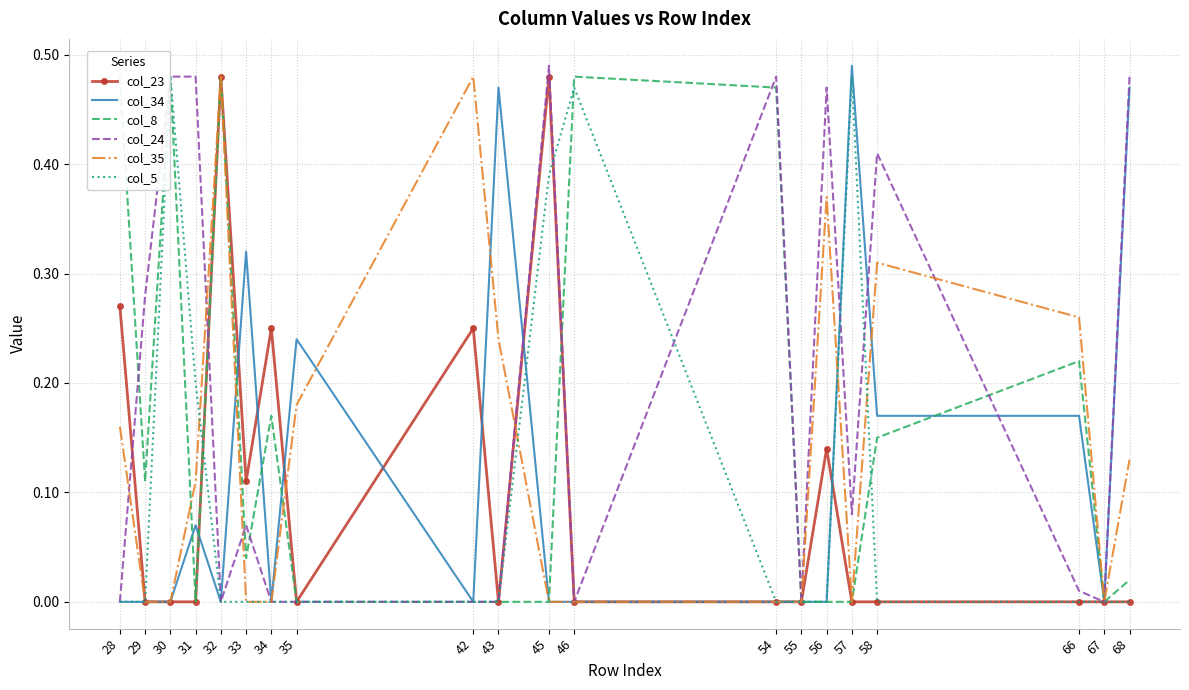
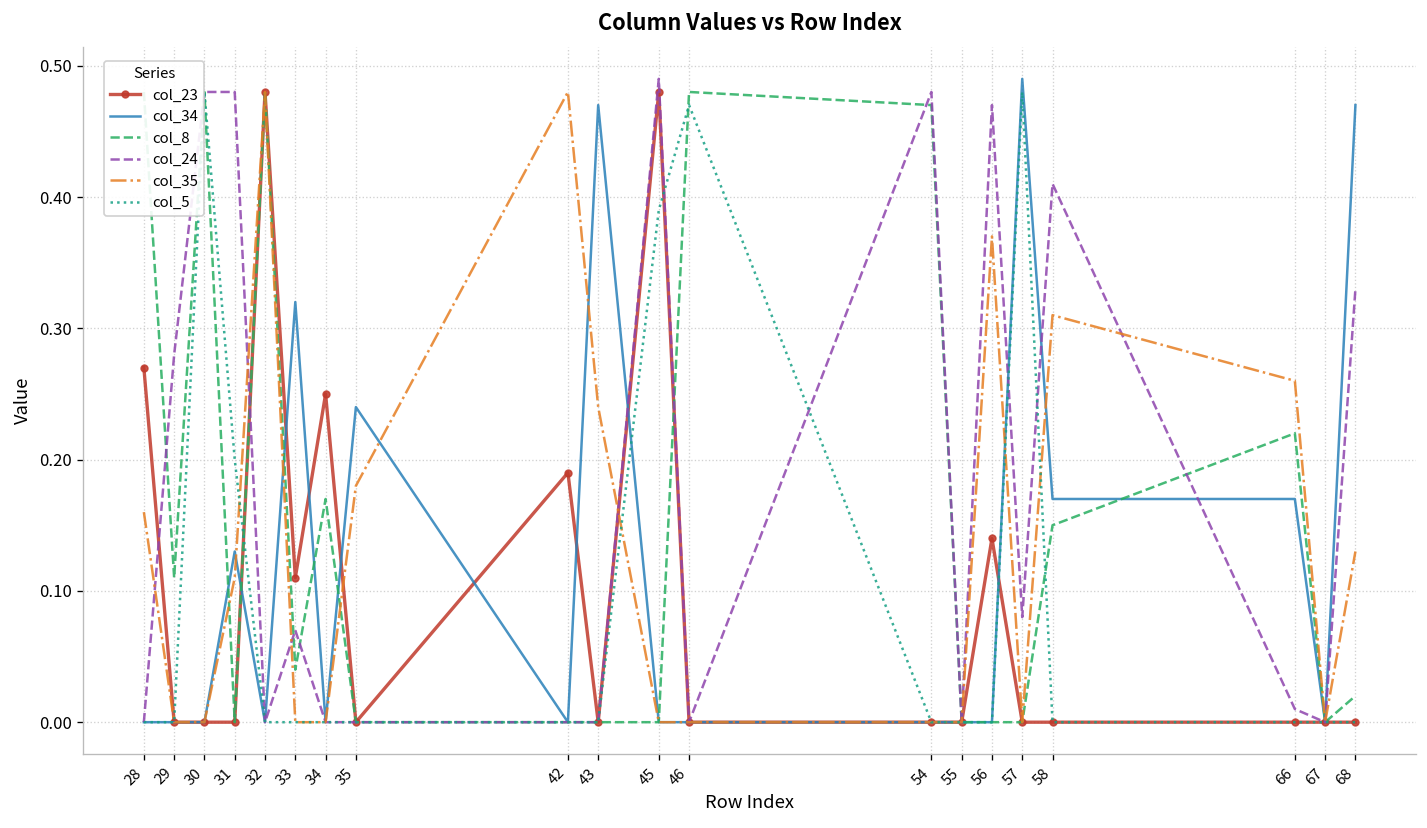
  {
    "col_23": {
      "28": 0.27,
      "33": 0.11,
      "34": 0.25,
-     "42": 0.25,
+     "42": 0.19,
      "45": 0.48,
      "56": 0.14
    },
    "col_34": {
-     "31": 0.07,
+     "31": 0.13,
      "33": 0.32,
      "35": 0.24,
      "43": 0.47,
      "57": 0.49,
      "58": 0.17,
      "66": 0.17,
      "68": 0.47
    },
    "col_24": {
      "29": 0.28,
      "31": 0.48,
      "33": 0.07,
      "45": 0.49,
      "54": 0.48,
      "56": 0.47,
      "57": 0.08,
      "58": 0.41,
      "66": 0.01,
-     "68": 0.48
+     "68": 0.33
    },
    "col_35": {
      "28": 0.16,
      "31": 0.11,
      "35": 0.18,
      "42": 0.48,
      "43": 0.24,
      "56": 0.37,
      "58": 0.31,
      "66": 0.26,
      "68": 0.13
    }
  }
